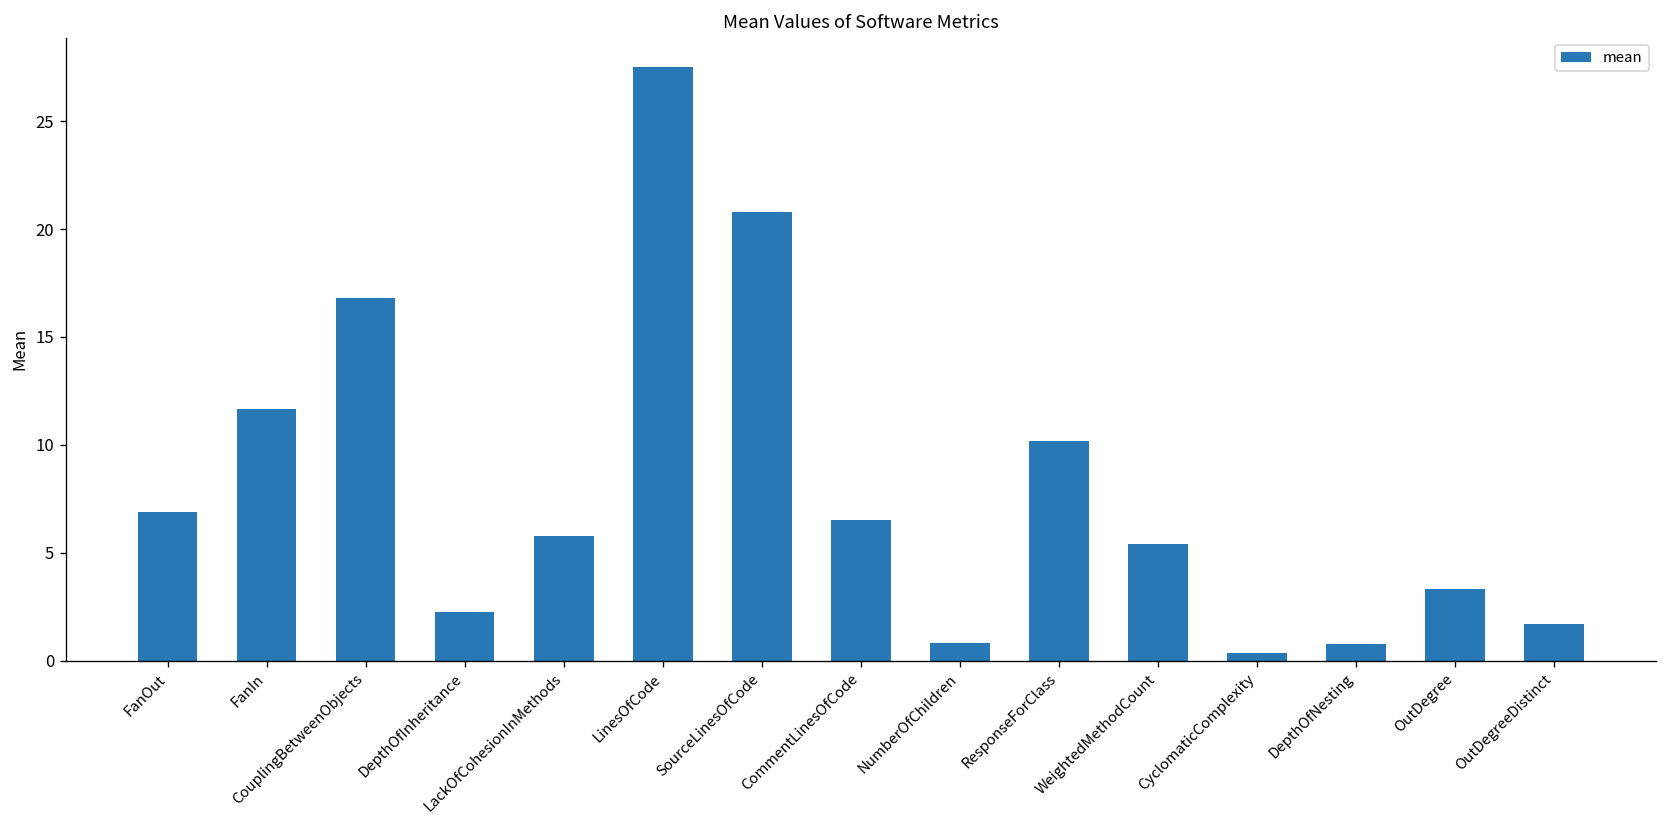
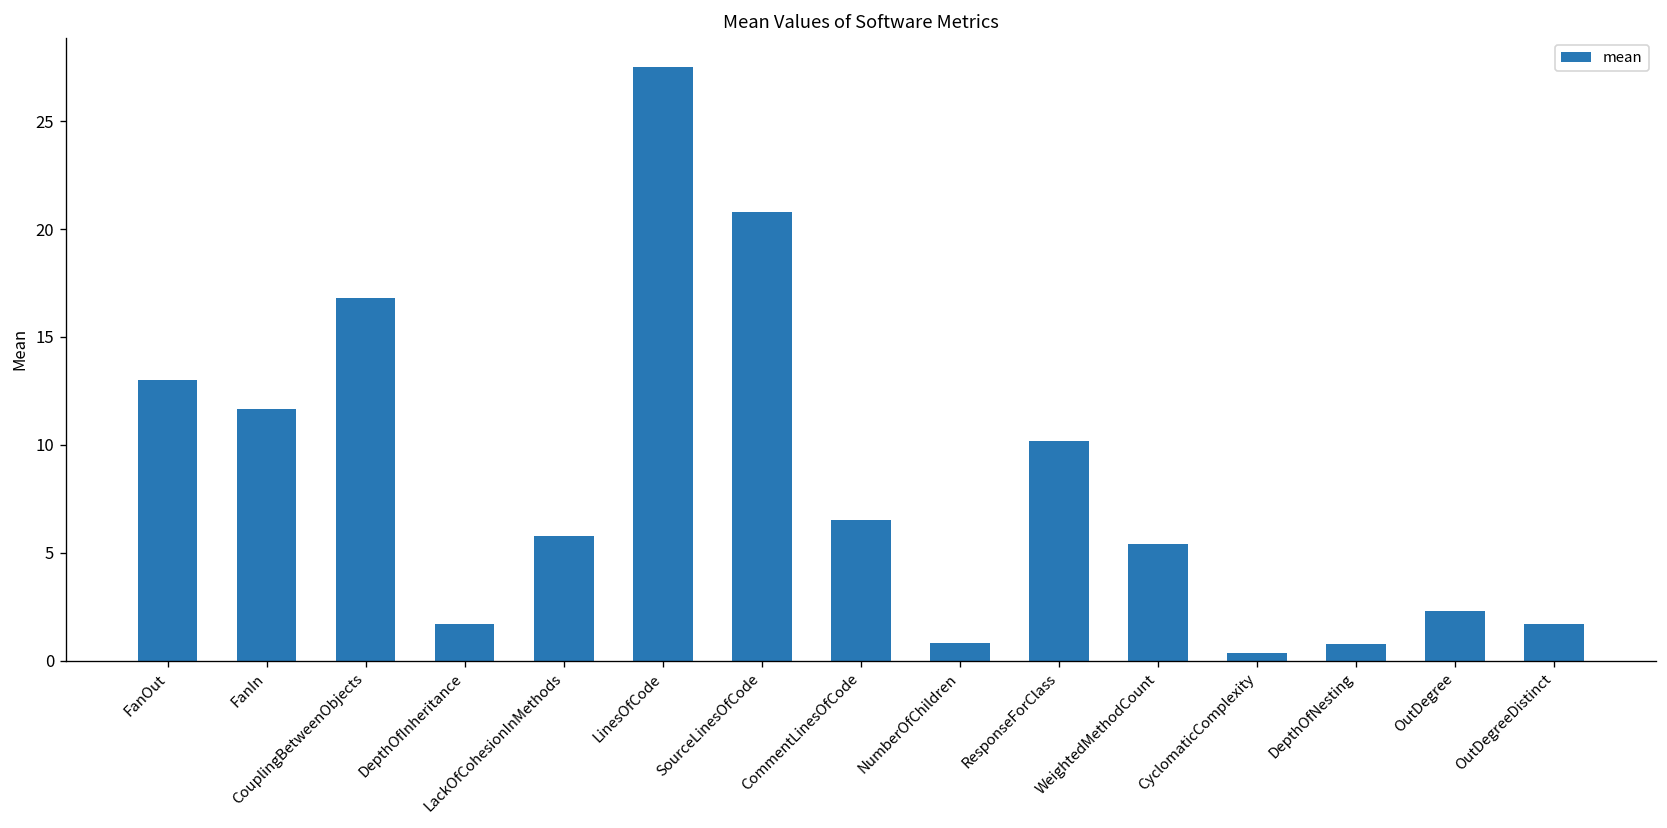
  {
-   "FanOut": 6.9,
+   "FanOut": 13.0,
    "FanIn": 11.7,
    "CouplingBetweenObjects": 16.8,
-   "DepthOfInheritance": 2.2,
+   "DepthOfInheritance": 1.7,
    "LackOfCohesionInMethods": 5.8,
    "LinesOfCode": 27.5,
    "SourceLinesOfCode": 20.8,
    "CommentLinesOfCode": 6.5,
    "NumberOfChildren": 0.8,
    "ResponseForClass": 10.2,
    "WeightedMethodCount": 5.4,
    "CyclomaticComplexity": 0.4,
    "DepthOfNesting": 0.8,
-   "OutDegree": 3.3,
+   "OutDegree": 2.3,
    "OutDegreeDistinct": 1.7
  }
